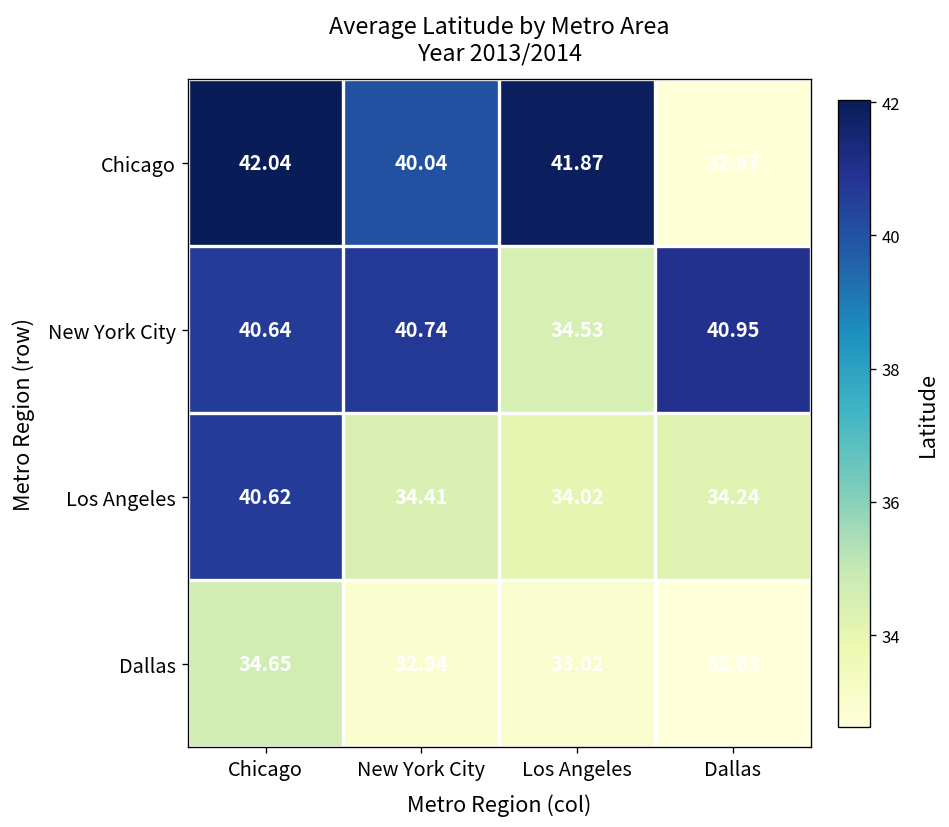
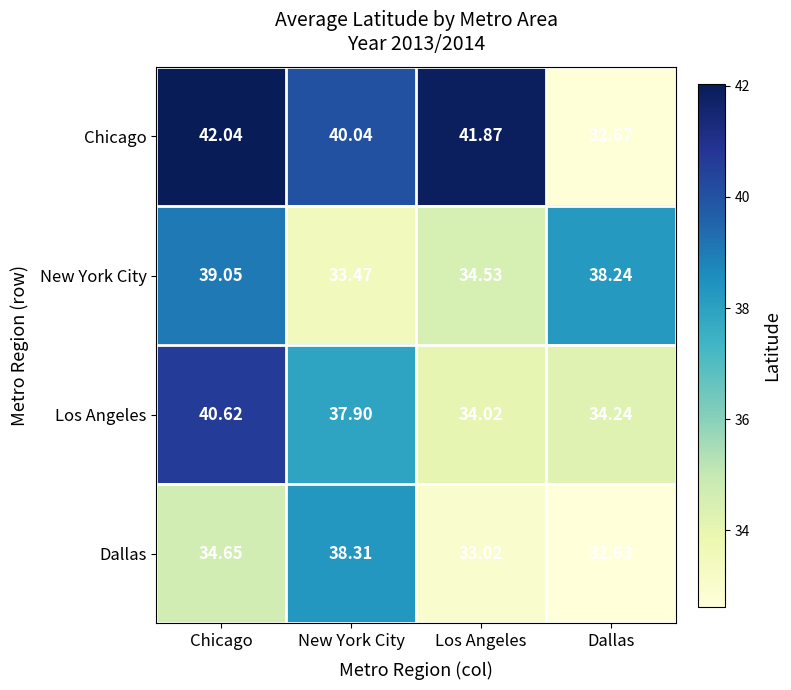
  {
    "Chicago": {
      "Chicago": 42.04,
      "New York City": 40.04,
      "Los Angeles": 41.87
    },
    "New York City": {
-     "Chicago": 40.64,
-     "New York City": 40.74,
+     "Chicago": 39.05,
+     "New York City": 33.47,
      "Los Angeles": 34.53,
-     "Dallas": 40.95
+     "Dallas": 38.24
    },
    "Los Angeles": {
      "Chicago": 40.62,
-     "New York City": 34.41,
+     "New York City": 37.90,
      "Los Angeles": 34.02,
      "Dallas": 34.24
    },
    "Dallas": {
      "Chicago": 34.65,
-     "New York City": 32.94,
+     "New York City": 38.31,
      "Los Angeles": 33.02
    }
  }
